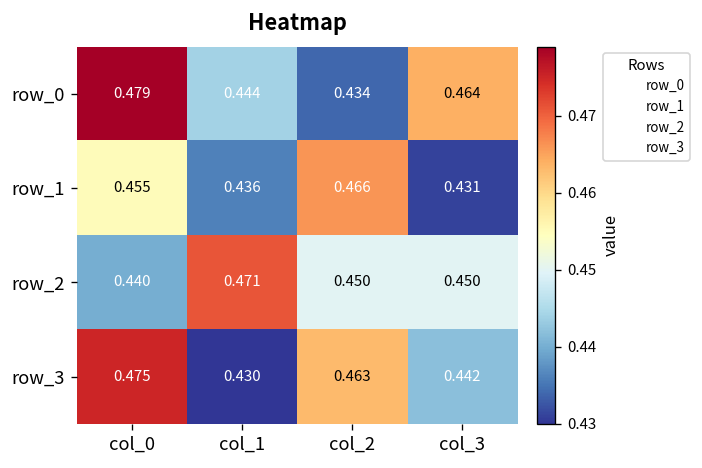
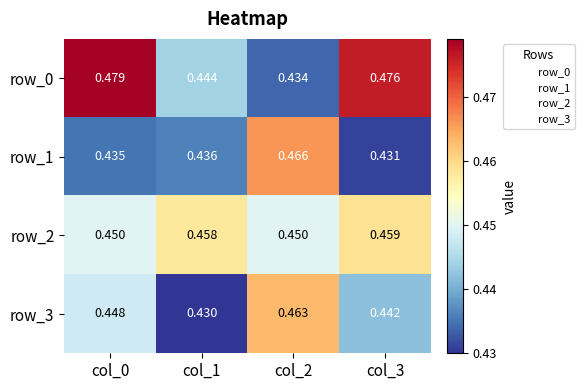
  {
    "row_0": {
      "col_0": 0.479,
      "col_1": 0.444,
      "col_2": 0.434,
-     "col_3": 0.464
+     "col_3": 0.476
    },
    "row_1": {
-     "col_0": 0.455,
+     "col_0": 0.435,
      "col_1": 0.436,
      "col_2": 0.466,
      "col_3": 0.431
    },
    "row_2": {
-     "col_0": 0.440,
-     "col_1": 0.471,
+     "col_0": 0.450,
+     "col_1": 0.458,
      "col_2": 0.450,
-     "col_3": 0.450
+     "col_3": 0.459
    },
    "row_3": {
-     "col_0": 0.475,
+     "col_0": 0.448,
      "col_1": 0.430,
      "col_2": 0.463,
      "col_3": 0.442
    }
  }
